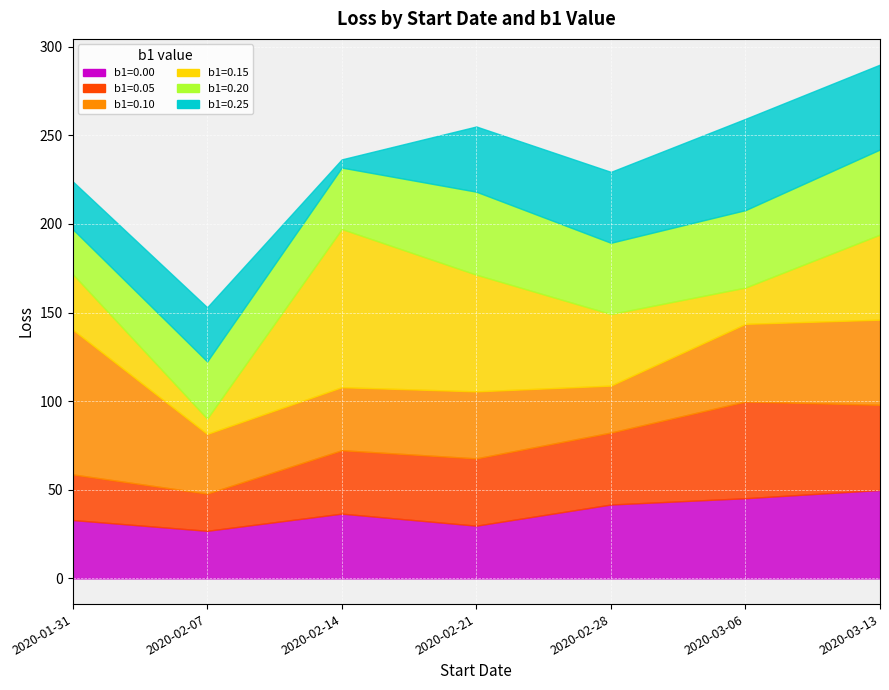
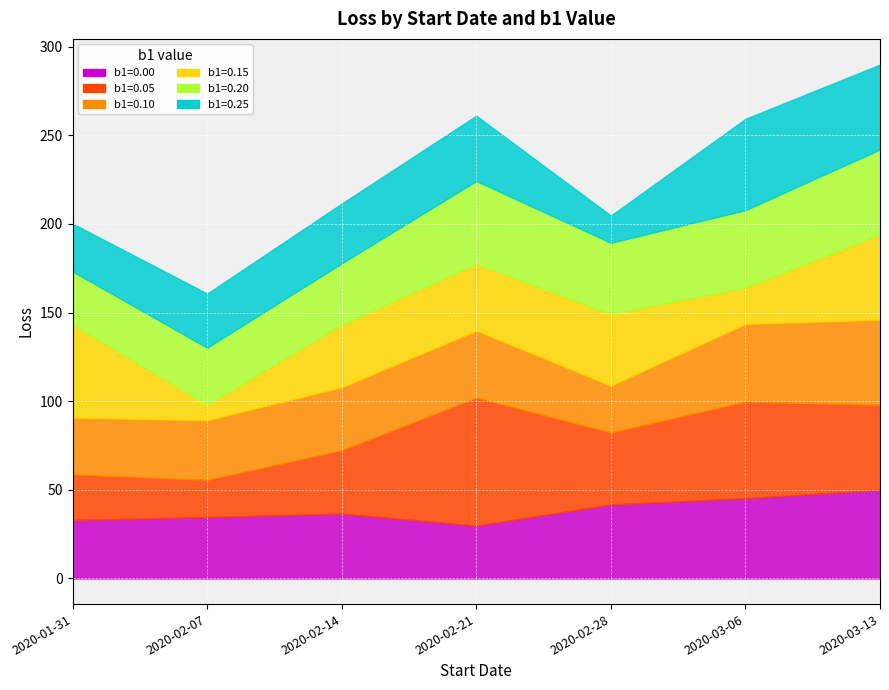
  {
    "b1=0.00": {
      "2020-01-31": 33,
-     "2020-02-07": 27,
+     "2020-02-07": 35,
      "2020-02-14": 37,
      "2020-02-21": 30,
      "2020-02-28": 42,
      "2020-03-06": 45,
      "2020-03-13": 50
    },
    "b1=0.05": {
      "2020-01-31": 26,
      "2020-02-07": 21,
      "2020-02-14": 36,
-     "2020-02-21": 38,
+     "2020-02-21": 72,
      "2020-02-28": 41,
      "2020-03-06": 55,
      "2020-03-13": 48
    },
    "b1=0.10": {
-     "2020-01-31": 82,
+     "2020-01-31": 32,
      "2020-02-07": 34,
      "2020-02-14": 36,
      "2020-02-21": 38,
      "2020-02-28": 26,
      "2020-03-06": 44,
      "2020-03-13": 48
    },
    "b1=0.15": {
-     "2020-01-31": 31,
+     "2020-01-31": 53,
      "2020-02-07": 9,
-     "2020-02-14": 89,
-     "2020-02-21": 66,
+     "2020-02-14": 35,
+     "2020-02-21": 38,
      "2020-02-28": 40,
      "2020-03-06": 20,
      "2020-03-13": 48
    },
    "b1=0.20": {
-     "2020-01-31": 25,
+     "2020-01-31": 30,
      "2020-02-07": 32,
      "2020-02-14": 35,
      "2020-02-21": 47,
      "2020-02-28": 40,
      "2020-03-06": 44,
      "2020-03-13": 48
    },
    "b1=0.25": {
      "2020-01-31": 27,
      "2020-02-07": 31,
-     "2020-02-14": 5,
+     "2020-02-14": 34,
      "2020-02-21": 37,
-     "2020-02-28": 40,
+     "2020-02-28": 15,
      "2020-03-06": 52,
      "2020-03-13": 48
    }
  }
